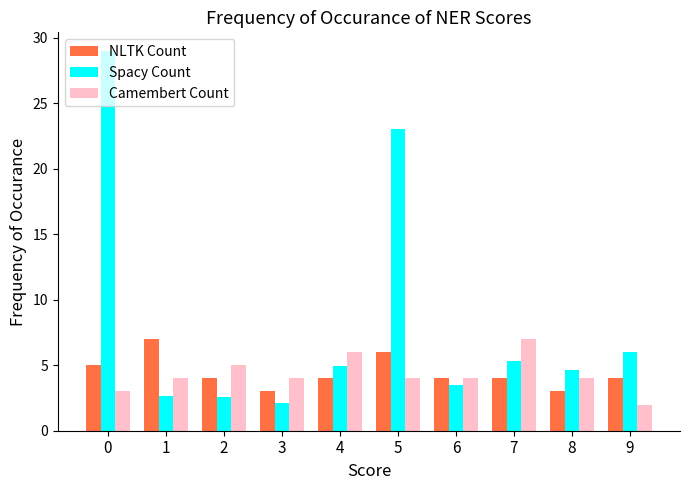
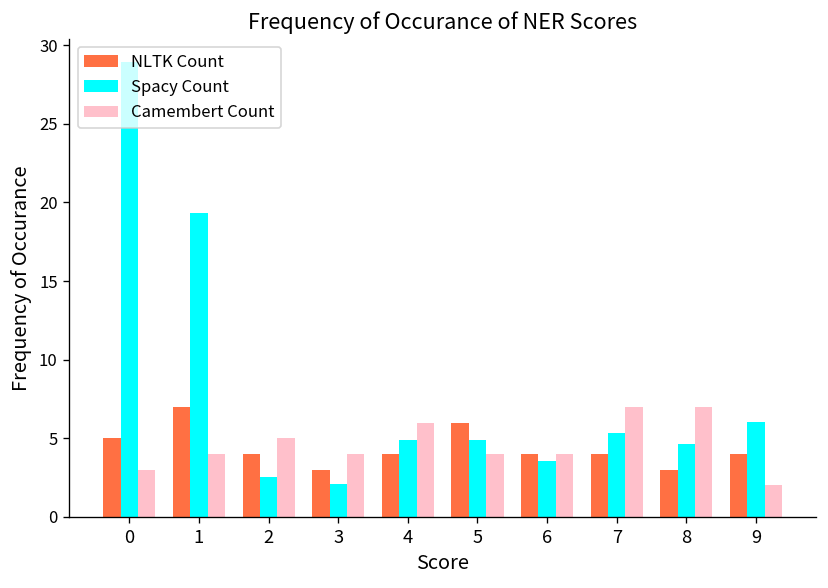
  {
    "NLTK Count": {
      "0": 5.0,
      "1": 7.0,
      "2": 4.0,
      "3": 3.0,
      "4": 4.0,
      "5": 6.0,
      "6": 4.0,
      "7": 4.0,
      "8": 3.0,
      "9": 4.0
    },
    "Spacy Count": {
-     "1": 2.6,
+     "1": 19.3,
      "2": 2.5,
      "3": 2.1,
      "4": 4.9,
-     "5": 23.0,
+     "5": 4.9,
      "6": 3.5,
      "7": 5.3,
      "8": 4.7,
      "9": 6.0
    },
    "Camembert Count": {
      "0": 3,
      "1": 4,
      "2": 5,
      "3": 4,
      "4": 6,
      "5": 4,
      "6": 4,
      "7": 7,
-     "8": 4,
+     "8": 7,
      "9": 2
    }
  }
